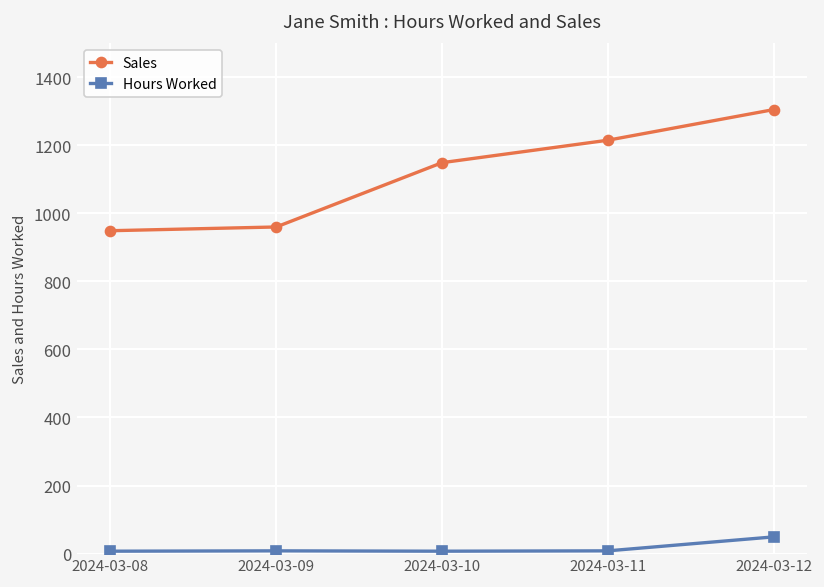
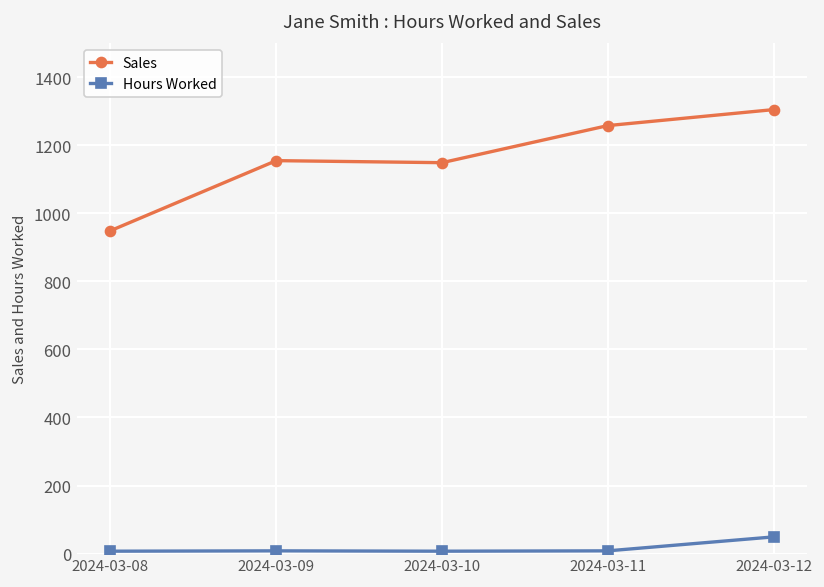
  {
    "Sales": {
      "2024-03-08": 950,
-     "2024-03-09": 960,
+     "2024-03-09": 1160,
      "2024-03-10": 1150,
-     "2024-03-11": 1220,
+     "2024-03-11": 1260,
      "2024-03-12": 1310
    },
    "Hours Worked": {
      "2024-03-08": 10,
      "2024-03-09": 10,
      "2024-03-10": 10,
      "2024-03-11": 10,
      "2024-03-12": 50
    }
  }
